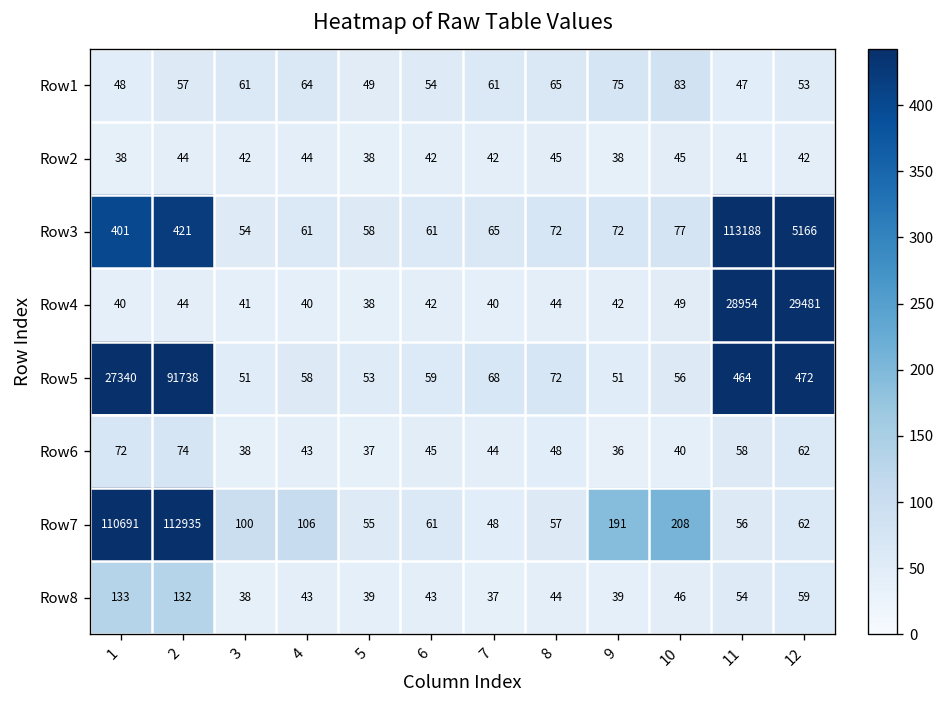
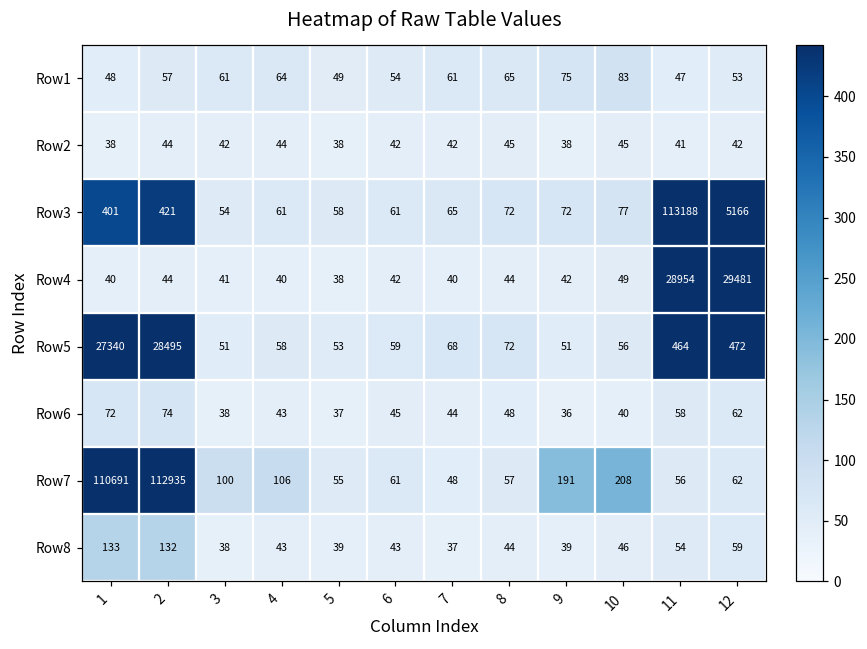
  {
    "Row1": {
      "1": 48,
      "2": 57,
      "3": 61,
      "4": 64,
      "5": 49,
      "6": 54,
      "7": 61,
      "8": 65,
      "9": 75,
      "10": 83,
      "11": 47,
      "12": 53
    },
    "Row2": {
      "1": 38,
      "2": 44,
      "3": 42,
      "4": 44,
      "5": 38,
      "6": 42,
      "7": 42,
      "8": 45,
      "9": 38,
      "10": 45,
      "11": 41,
      "12": 42
    },
    "Row3": {
      "1": 401,
      "2": 421,
      "3": 54,
      "4": 61,
      "5": 58,
      "6": 61,
      "7": 65,
      "8": 72,
      "9": 72,
      "10": 77,
      "11": 113188,
      "12": 5166
    },
    "Row4": {
      "1": 40,
      "2": 44,
      "3": 41,
      "4": 40,
      "5": 38,
      "6": 42,
      "7": 40,
      "8": 44,
      "9": 42,
      "10": 49,
      "11": 28954,
      "12": 29481
    },
    "Row5": {
      "1": 27340,
-     "2": 91738,
+     "2": 28495,
      "3": 51,
      "4": 58,
      "5": 53,
      "6": 59,
      "7": 68,
      "8": 72,
      "9": 51,
      "10": 56,
      "11": 464,
      "12": 472
    },
    "Row6": {
      "1": 72,
      "2": 74,
      "3": 38,
      "4": 43,
      "5": 37,
      "6": 45,
      "7": 44,
      "8": 48,
      "9": 36,
      "10": 40,
      "11": 58,
      "12": 62
    },
    "Row7": {
      "1": 110691,
      "2": 112935,
      "3": 100,
      "4": 106,
      "5": 55,
      "6": 61,
      "7": 48,
      "8": 57,
      "9": 191,
      "10": 208,
      "11": 56,
      "12": 62
    },
    "Row8": {
      "1": 133,
      "2": 132,
      "3": 38,
      "4": 43,
      "5": 39,
      "6": 43,
      "7": 37,
      "8": 44,
      "9": 39,
      "10": 46,
      "11": 54,
      "12": 59
    }
  }
